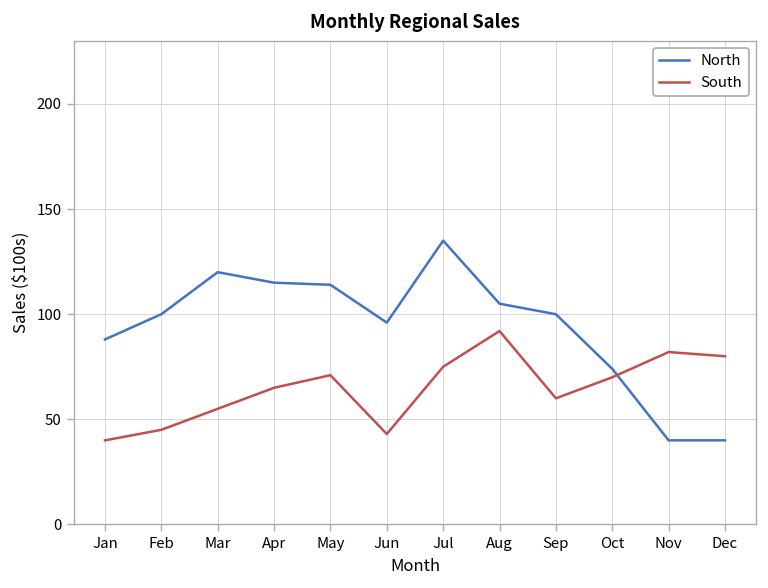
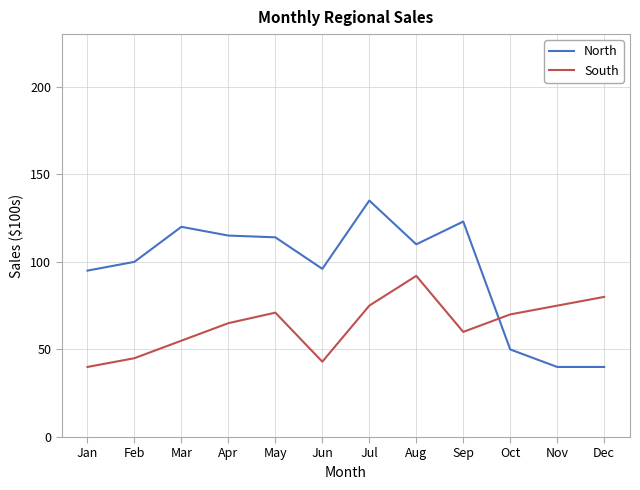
  {
    "North": {
-     "Jan": 88,
+     "Jan": 95,
      "Feb": 100,
      "Mar": 120,
      "Apr": 115,
      "May": 114,
      "Jun": 96,
      "Jul": 135,
-     "Aug": 105,
-     "Sep": 100,
-     "Oct": 74,
+     "Aug": 110,
+     "Sep": 123,
+     "Oct": 50,
      "Nov": 40,
      "Dec": 40
    },
    "South": {
      "Jan": 40,
      "Feb": 45,
      "Mar": 55,
      "Apr": 65,
      "May": 71,
      "Jun": 43,
      "Jul": 75,
      "Aug": 92,
      "Sep": 60,
      "Oct": 70,
-     "Nov": 82,
+     "Nov": 75,
      "Dec": 80
    }
  }
